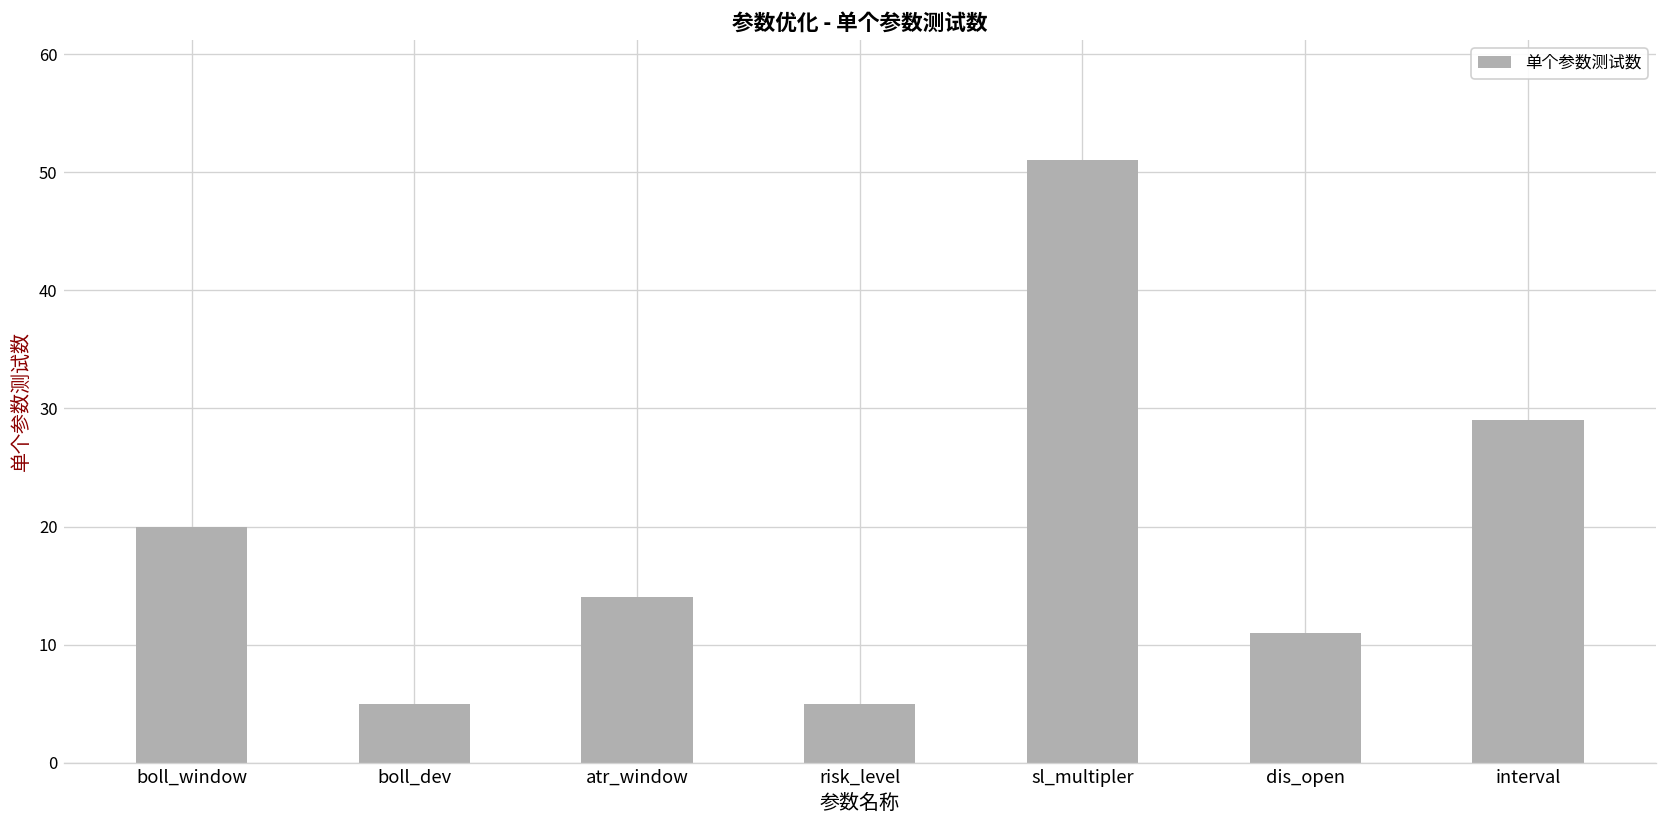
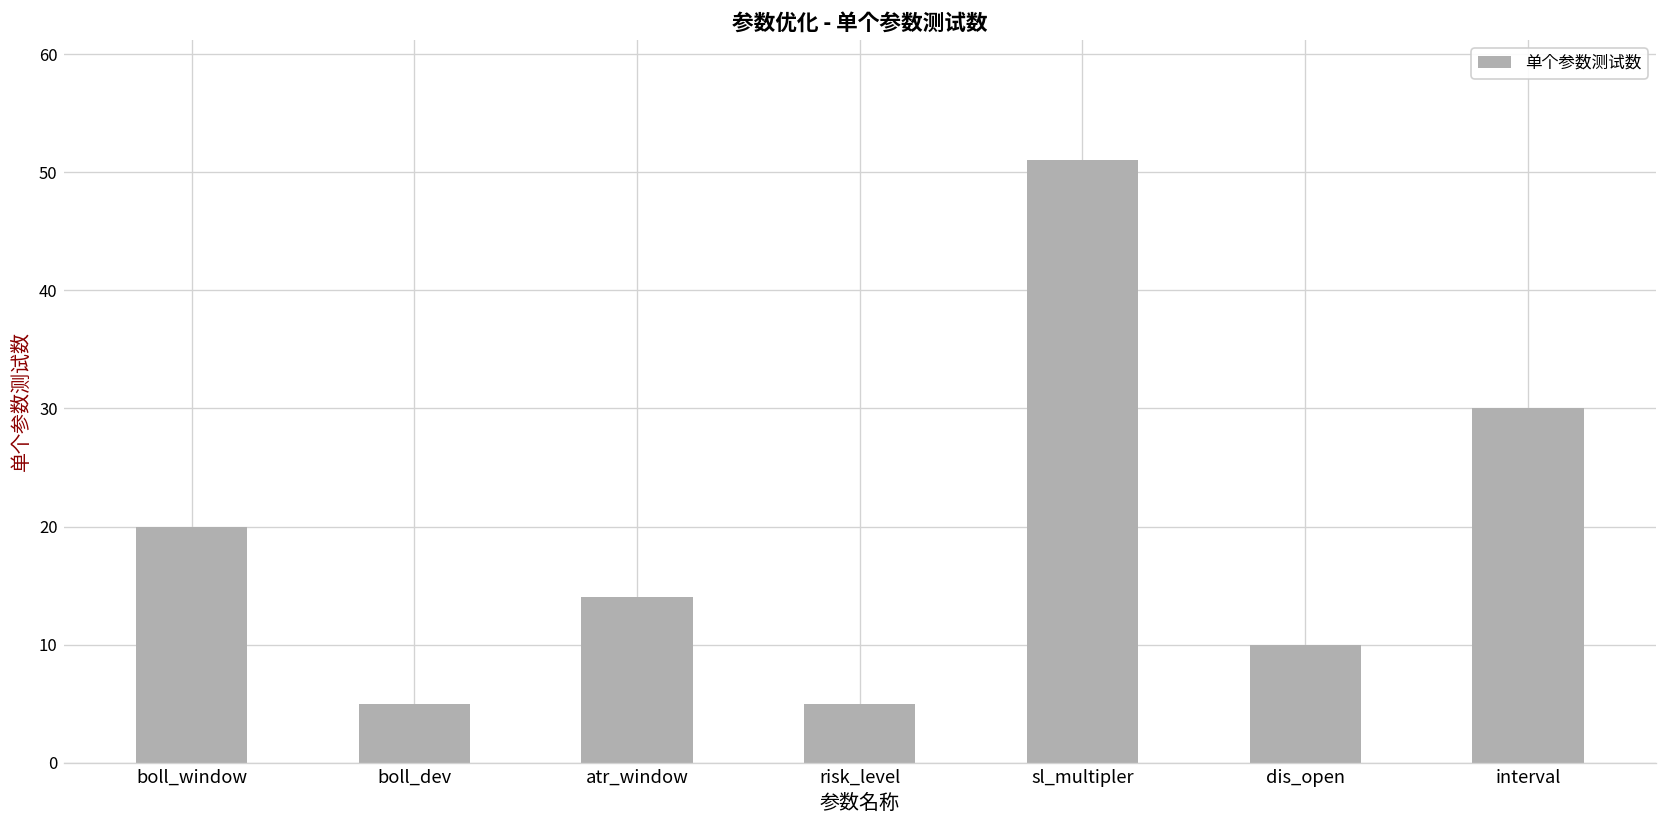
  {
    "boll_window": 20,
    "boll_dev": 5,
    "atr_window": 14,
    "risk_level": 5,
    "sl_multipler": 51,
-   "dis_open": 11,
-   "interval": 29
+   "dis_open": 10,
+   "interval": 30
  }
